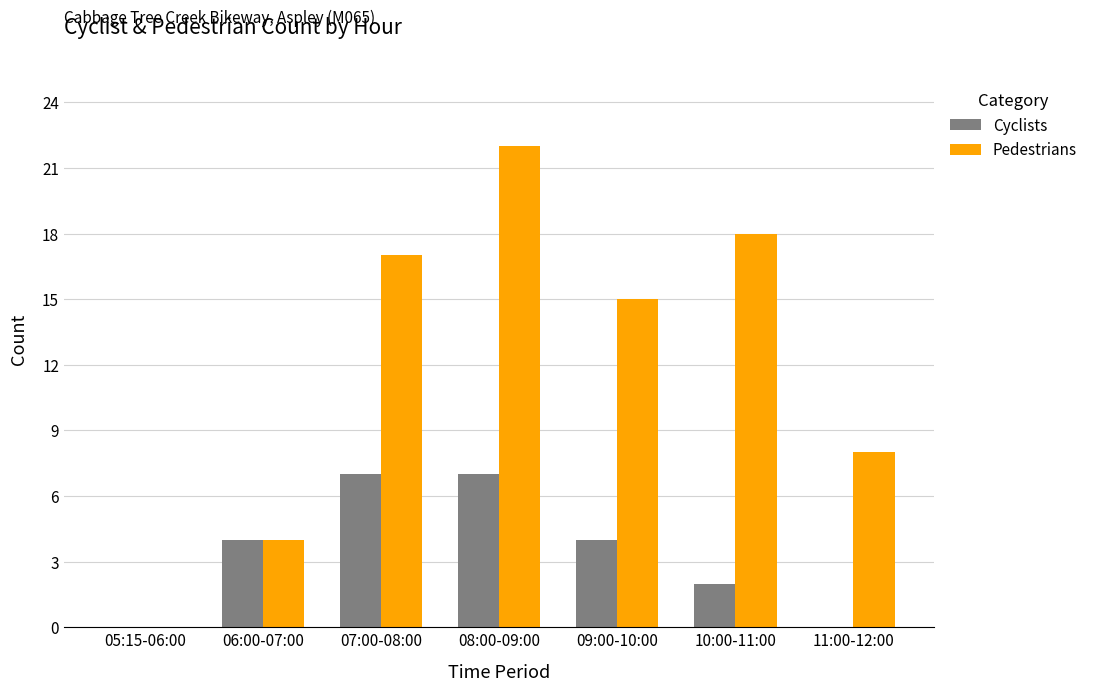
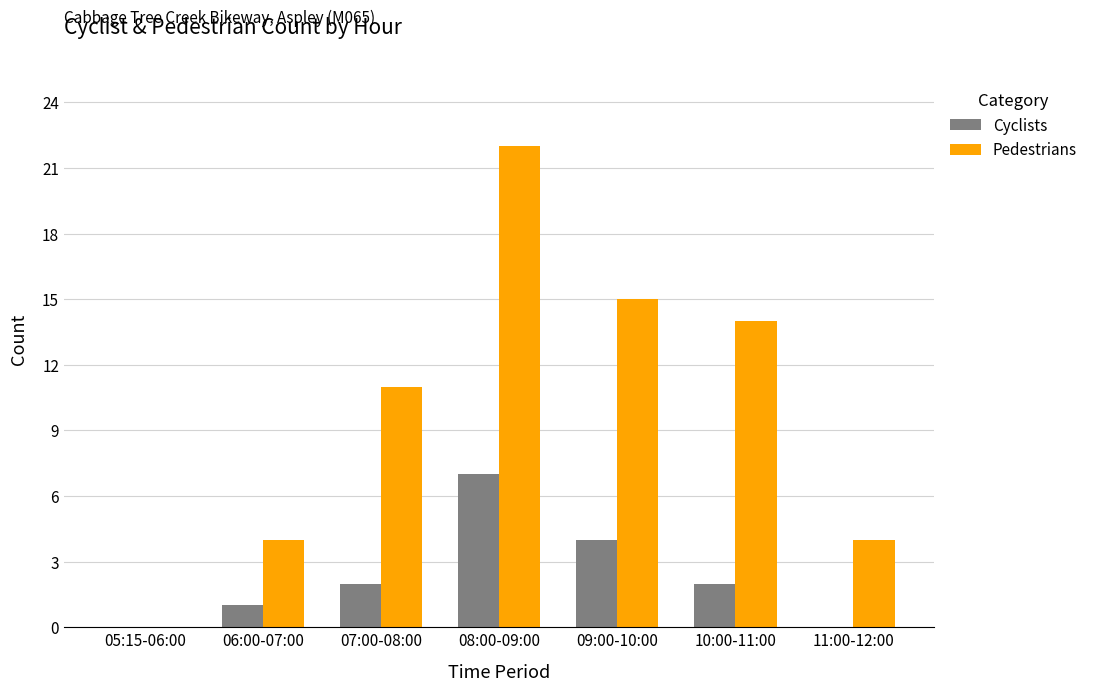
  {
    "Cyclists": {
      "05:15-06:00": 0,
-     "06:00-07:00": 4,
-     "07:00-08:00": 7,
+     "06:00-07:00": 1,
+     "07:00-08:00": 2,
      "08:00-09:00": 7,
      "09:00-10:00": 4,
      "10:00-11:00": 2,
      "11:00-12:00": 0
    },
    "Pedestrians": {
      "05:15-06:00": 0,
      "06:00-07:00": 4,
-     "07:00-08:00": 17,
+     "07:00-08:00": 11,
      "08:00-09:00": 22,
      "09:00-10:00": 15,
-     "10:00-11:00": 18,
-     "11:00-12:00": 8
+     "10:00-11:00": 14,
+     "11:00-12:00": 4
    }
  }
